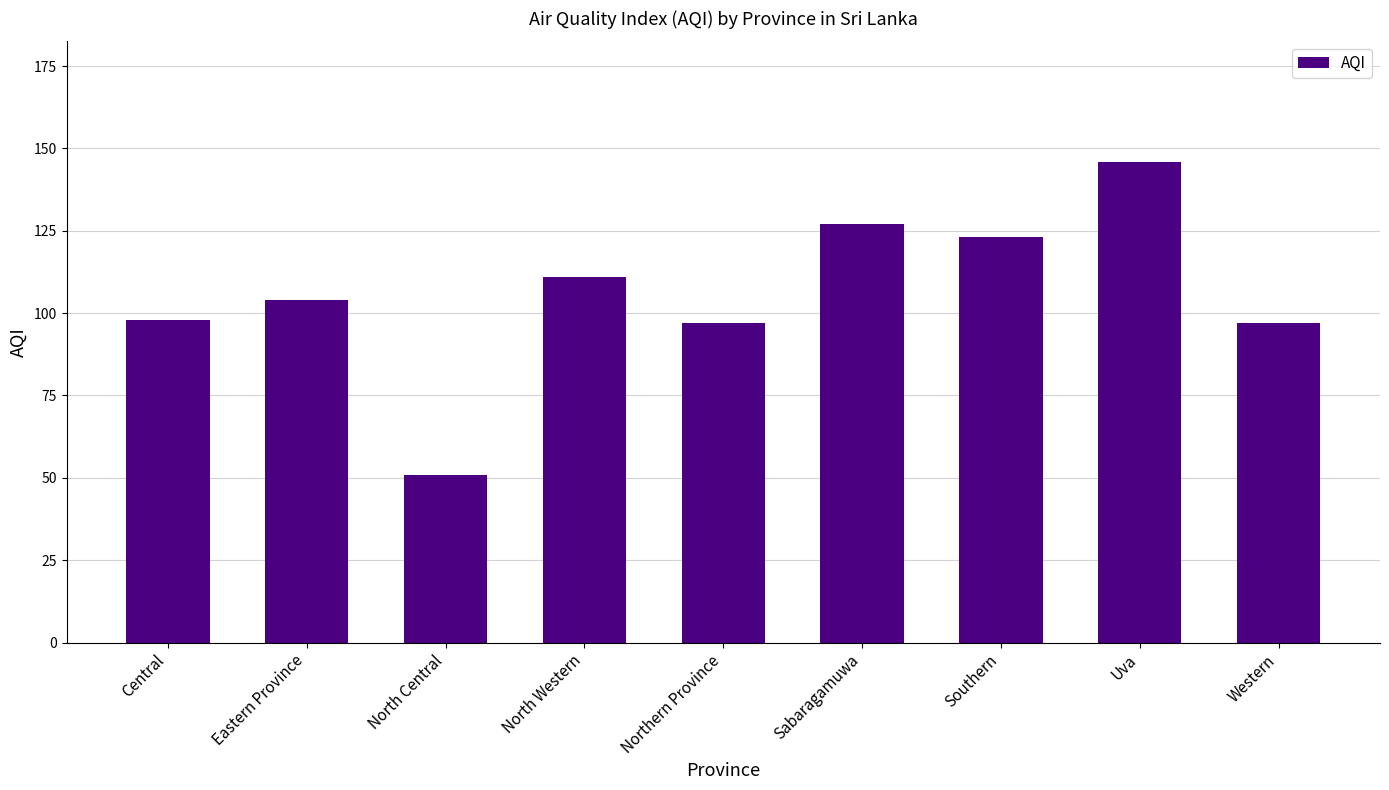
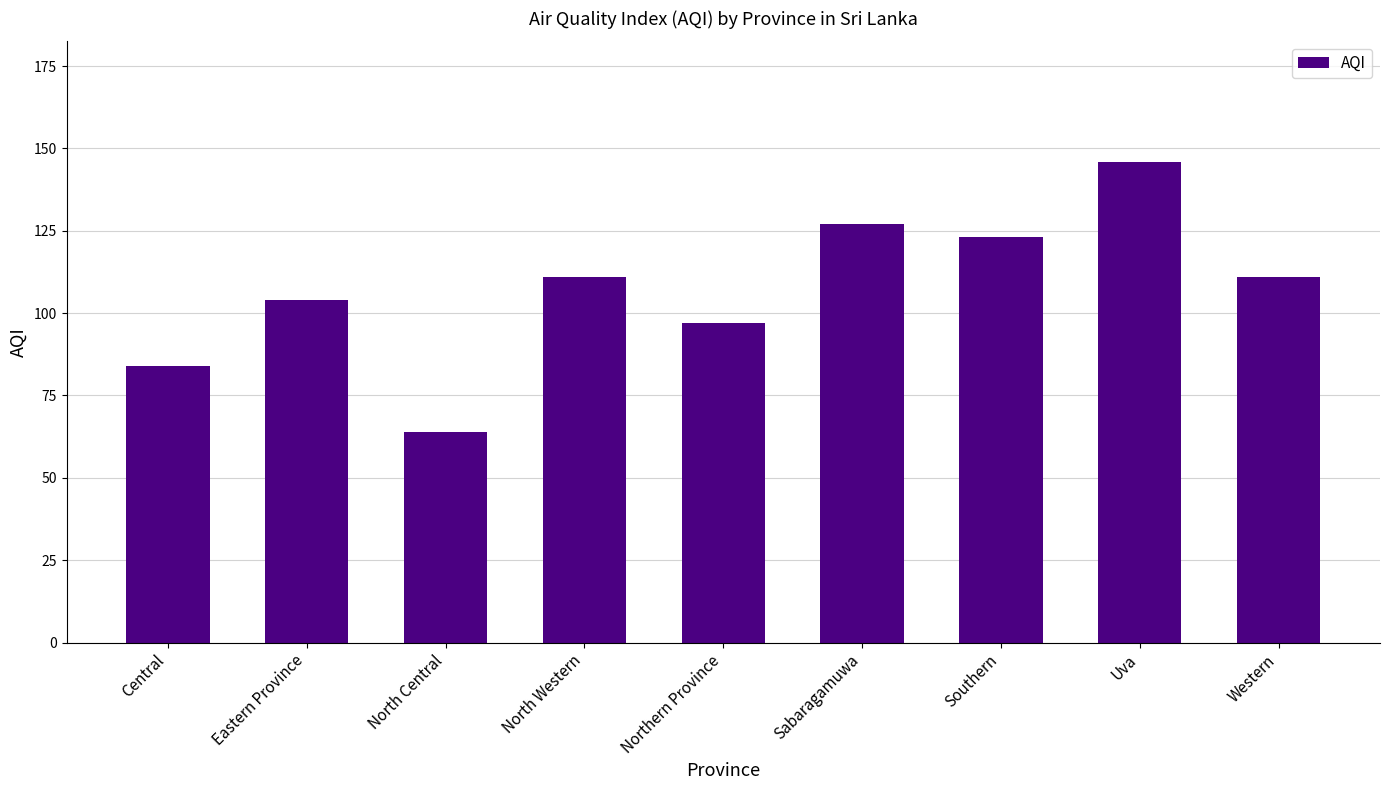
  {
-   "Central": 98,
+   "Central": 84,
    "Eastern Province": 104,
-   "North Central": 51,
+   "North Central": 64,
    "North Western": 111,
    "Northern Province": 97,
    "Sabaragamuwa": 127,
    "Southern": 123,
    "Uva": 146,
-   "Western": 97
+   "Western": 111
  }
